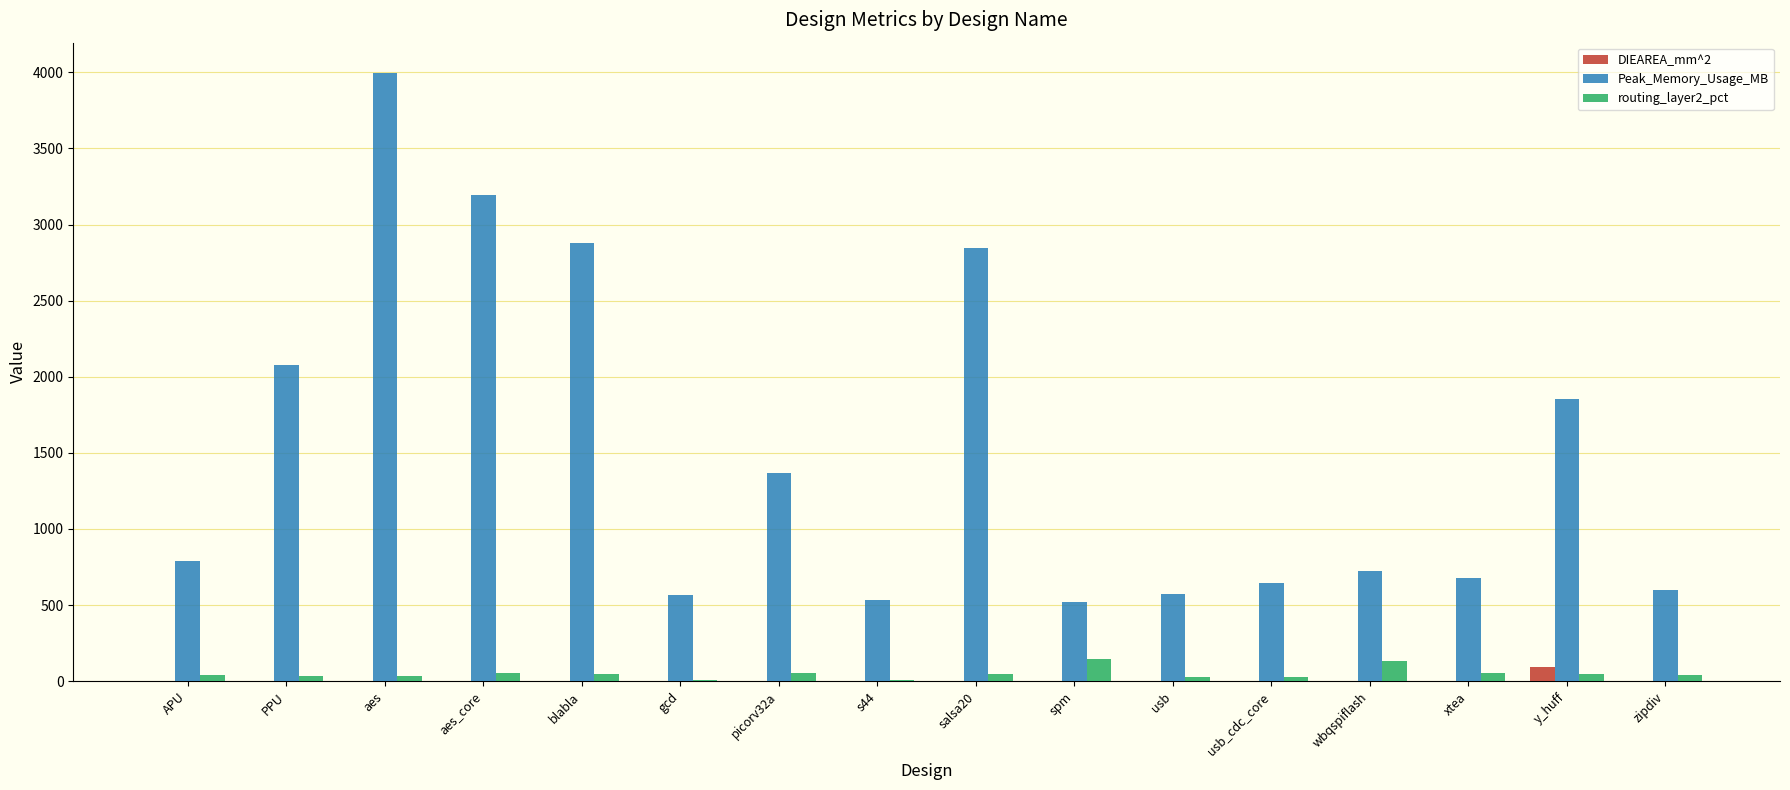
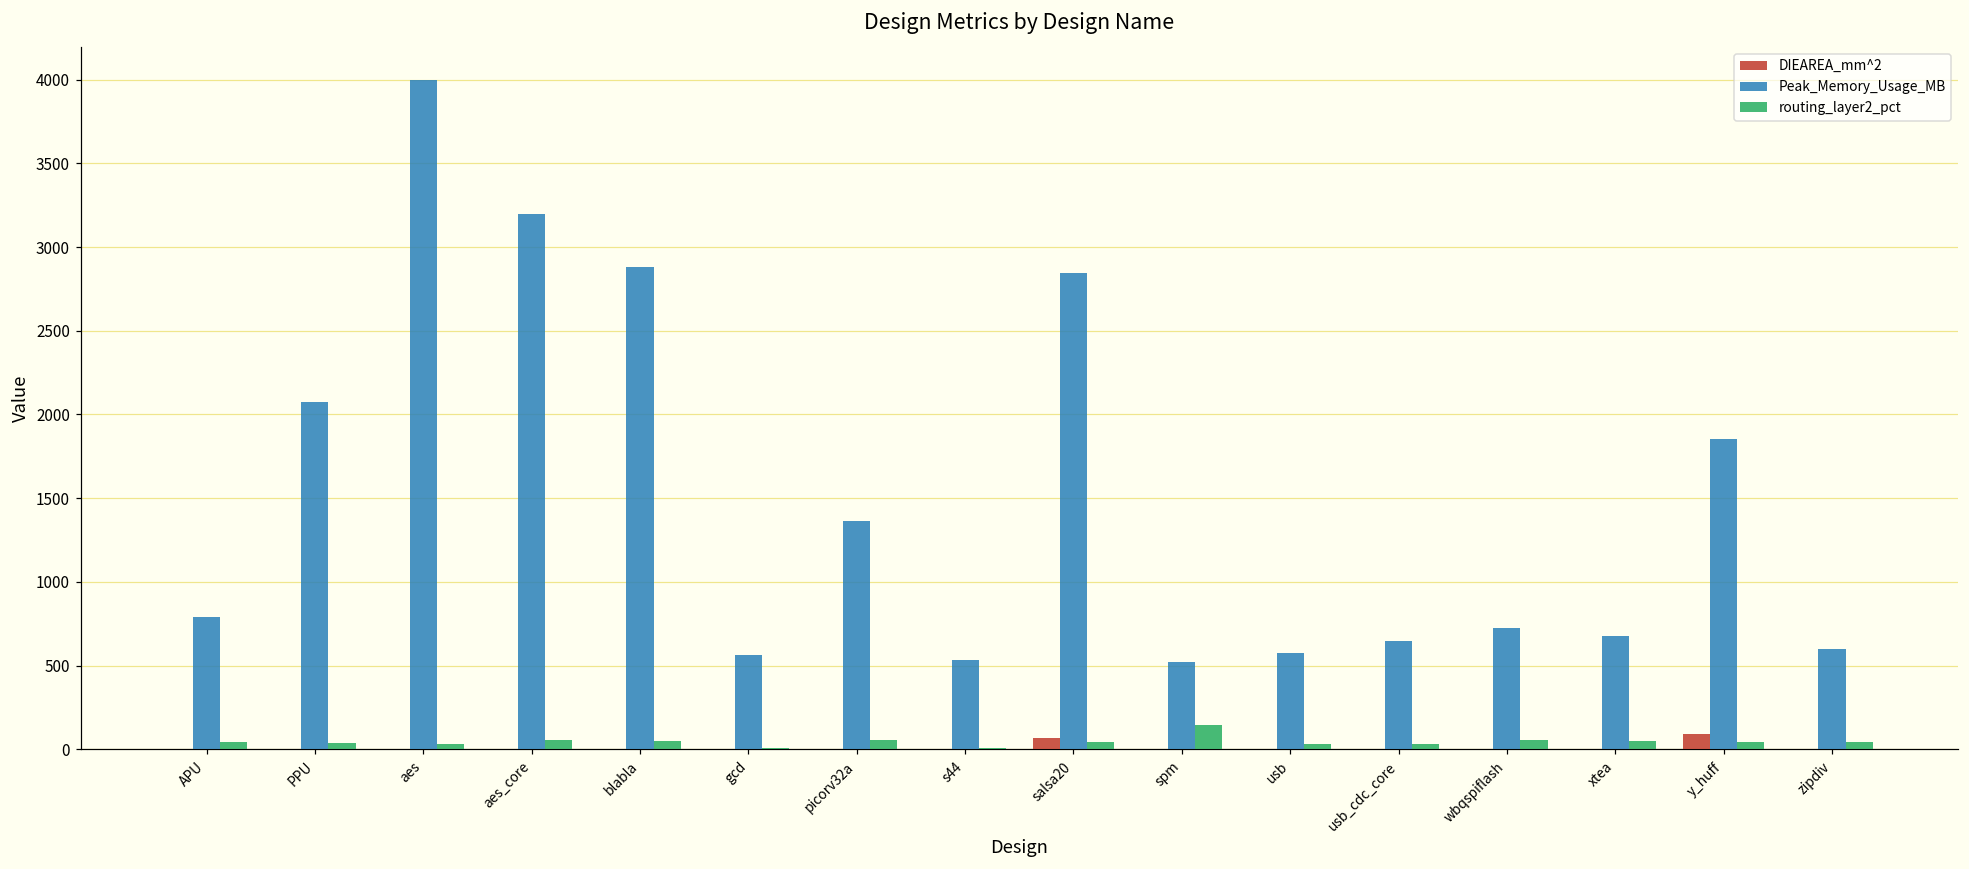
  {
    "DIEAREA_mm^2": {
-     "salsa20": 0,
+     "salsa20": 70,
      "y_huff": 90
    },
    "Peak_Memory_Usage_MB": {
      "APU": 790,
      "PPU": 2080,
      "aes": 4000,
      "aes_core": 3200,
      "blabla": 2880,
      "gcd": 560,
      "picorv32a": 1370,
      "s44": 530,
      "salsa20": 2850,
      "spm": 520,
      "usb": 570,
      "usb_cdc_core": 640,
      "wbqspiflash": 720,
      "xtea": 670,
      "y_huff": 1850,
      "zipdiv": 600
    },
    "routing_layer2_pct": {
      "APU": 40,
      "PPU": 40,
      "aes": 30,
      "aes_core": 50,
      "blabla": 50,
      "picorv32a": 50,
      "salsa20": 50,
      "spm": 150,
      "usb": 30,
      "usb_cdc_core": 30,
-     "wbqspiflash": 130,
+     "wbqspiflash": 50,
      "xtea": 50,
      "y_huff": 50,
      "zipdiv": 40
    }
  }
